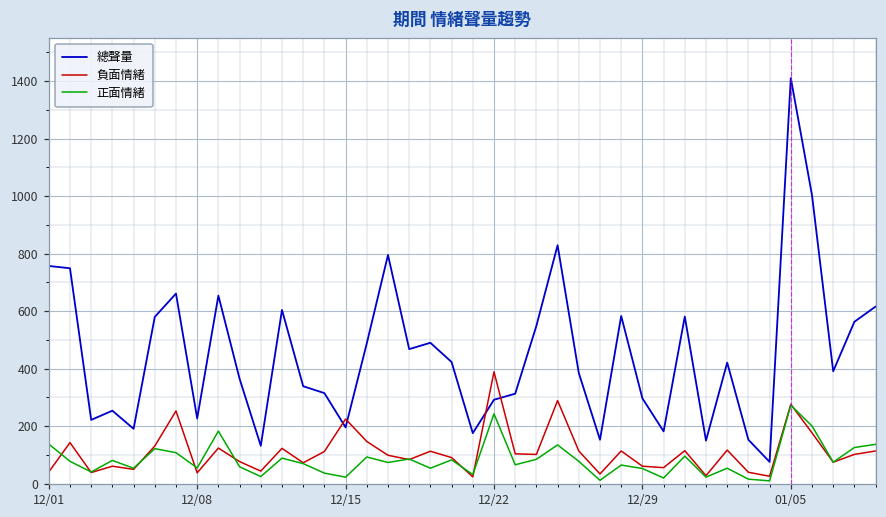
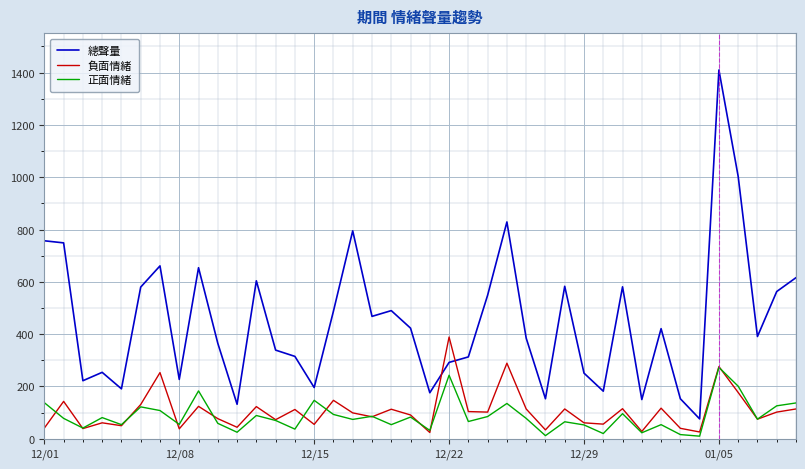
  {
    "總聲量": {
      "12/01": 760,
      "12/08": 230,
      "12/15": 200,
      "12/22": 290,
-     "12/29": 300,
+     "12/29": 250,
      "01/05": 1410
    },
    "負面情緒": {
      "12/01": 40,
      "12/08": 40,
-     "12/15": 230,
+     "12/15": 60,
      "12/22": 390
    },
    "正面情緒": {
      "12/01": 140,
      "12/08": 60,
-     "12/15": 20,
+     "12/15": 150,
      "12/22": 240
    }
  }
